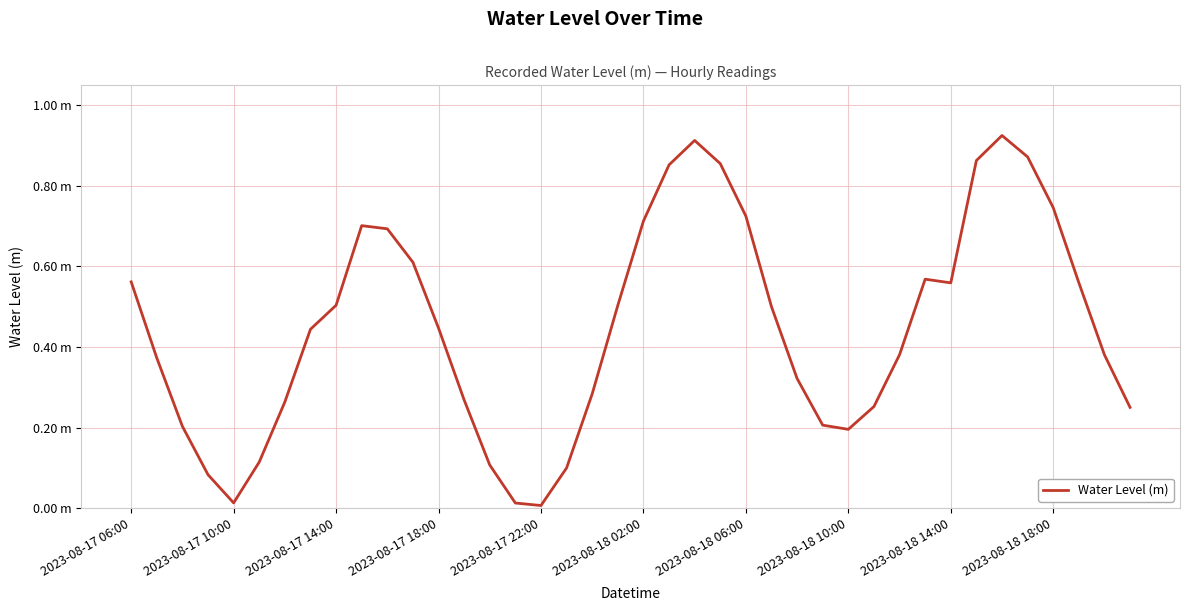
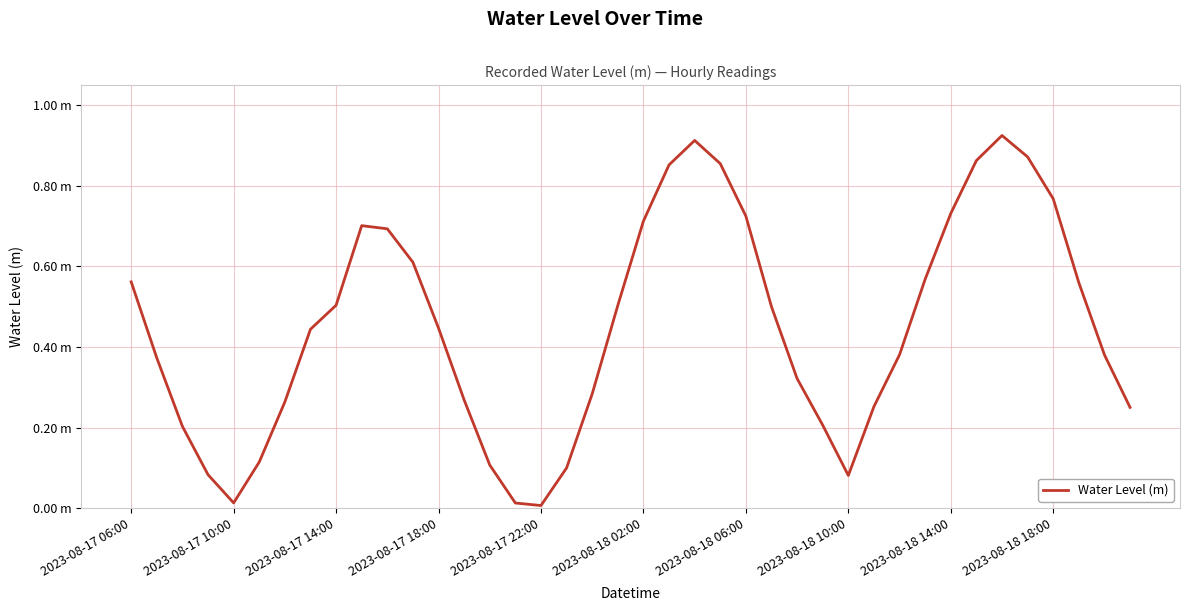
  {
    "2023-08-17 06:00": "0.56 m",
    "2023-08-17 10:00": "0.01 m",
    "2023-08-17 14:00": "0.50 m",
    "2023-08-17 18:00": "0.45 m",
    "2023-08-17 22:00": "0.01 m",
    "2023-08-18 02:00": "0.71 m",
    "2023-08-18 06:00": "0.72 m",
-   "2023-08-18 10:00": "0.20 m",
-   "2023-08-18 14:00": "0.56 m",
-   "2023-08-18 18:00": "0.75 m"
+   "2023-08-18 10:00": "0.08 m",
+   "2023-08-18 14:00": "0.73 m",
+   "2023-08-18 18:00": "0.77 m"
  }
